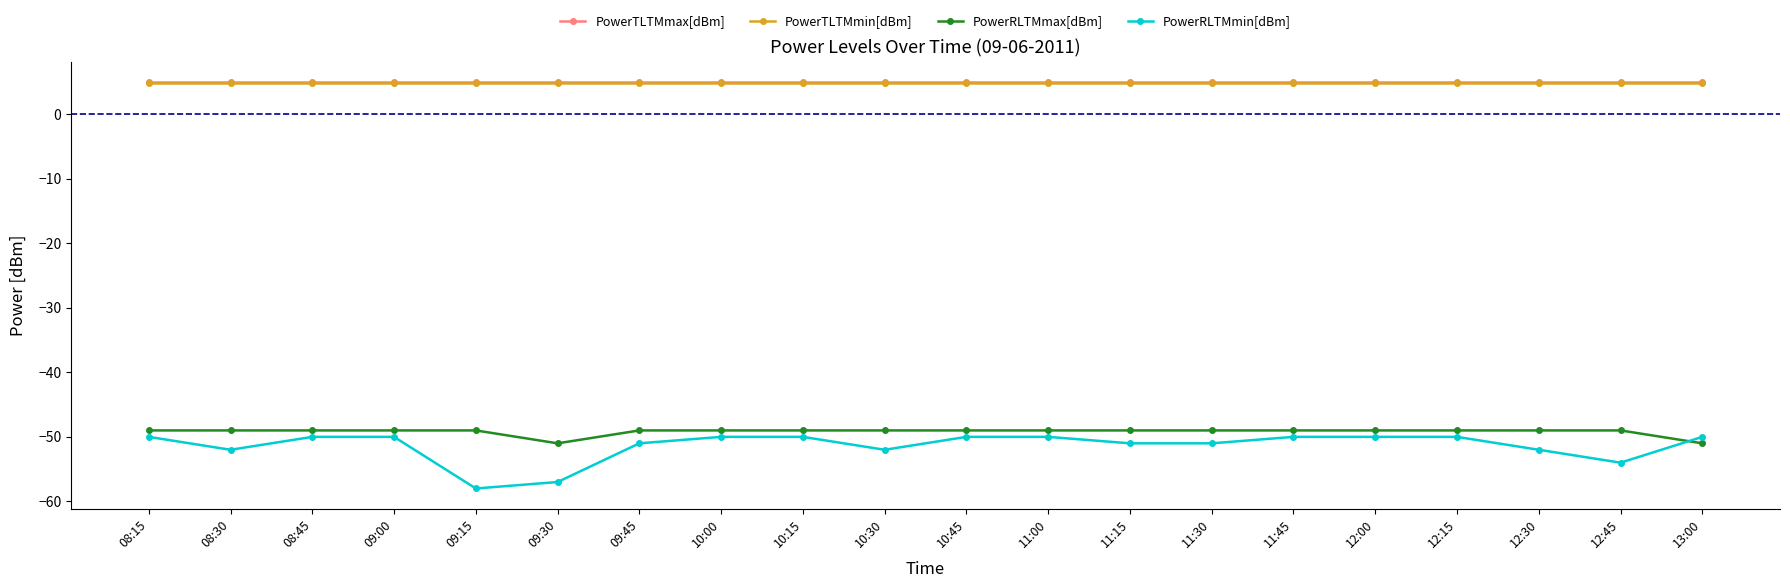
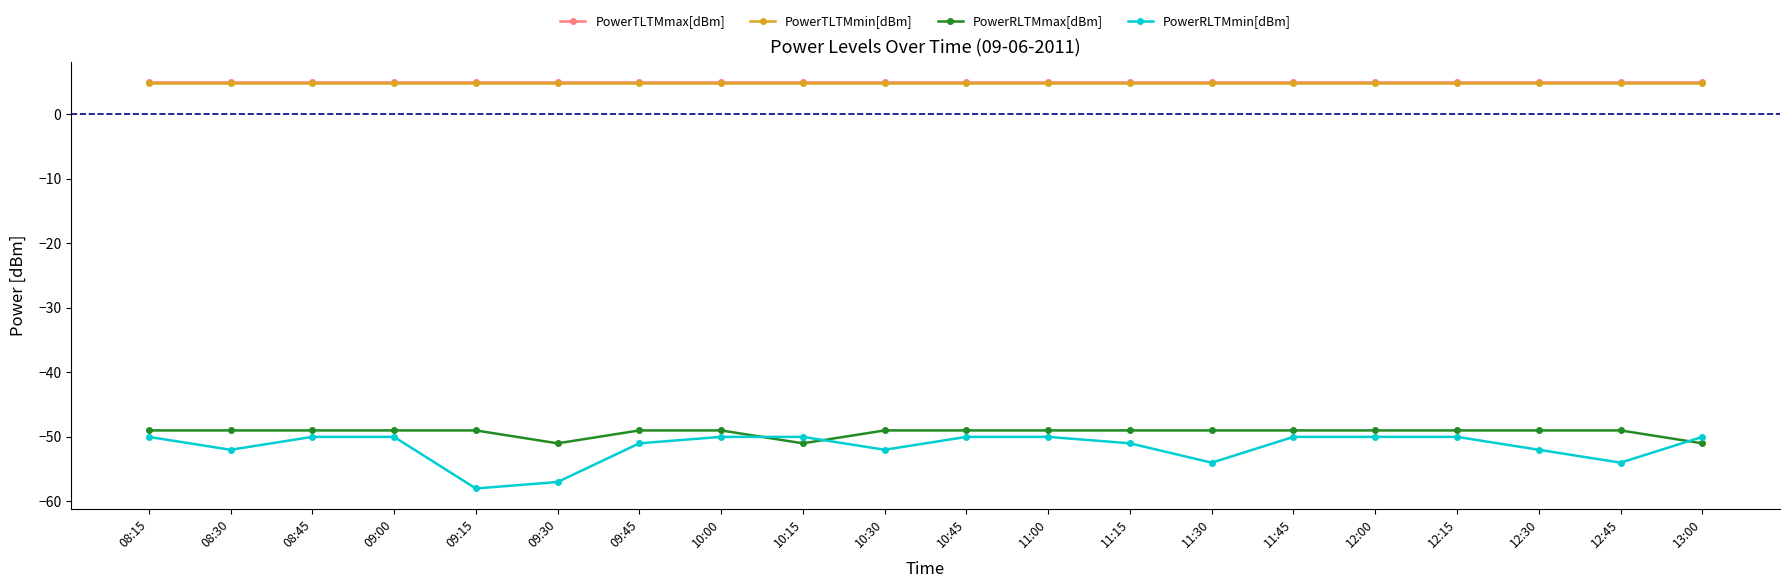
  {
    "PowerRLTMmax[dBm]": {
      "08:15": -49,
      "08:30": -49,
      "08:45": -49,
      "09:00": -49,
      "09:15": -49,
      "09:30": -51,
      "09:45": -49,
      "10:00": -49,
-     "10:15": -49,
+     "10:15": -51,
      "10:30": -49,
      "10:45": -49,
      "11:00": -49,
      "11:15": -49,
      "11:30": -49,
      "11:45": -49,
      "12:00": -49,
      "12:15": -49,
      "12:30": -49,
      "12:45": -49,
      "13:00": -51
    },
    "PowerRLTMmin[dBm]": {
      "08:15": -50,
      "08:30": -52,
      "08:45": -50,
      "09:00": -50,
      "09:15": -58,
      "09:30": -57,
      "09:45": -51,
      "10:00": -50,
      "10:15": -50,
      "10:30": -52,
      "10:45": -50,
      "11:00": -50,
      "11:15": -51,
-     "11:30": -51,
+     "11:30": -54,
      "11:45": -50,
      "12:00": -50,
      "12:15": -50,
      "12:30": -52,
      "12:45": -54,
      "13:00": -50
    }
  }
